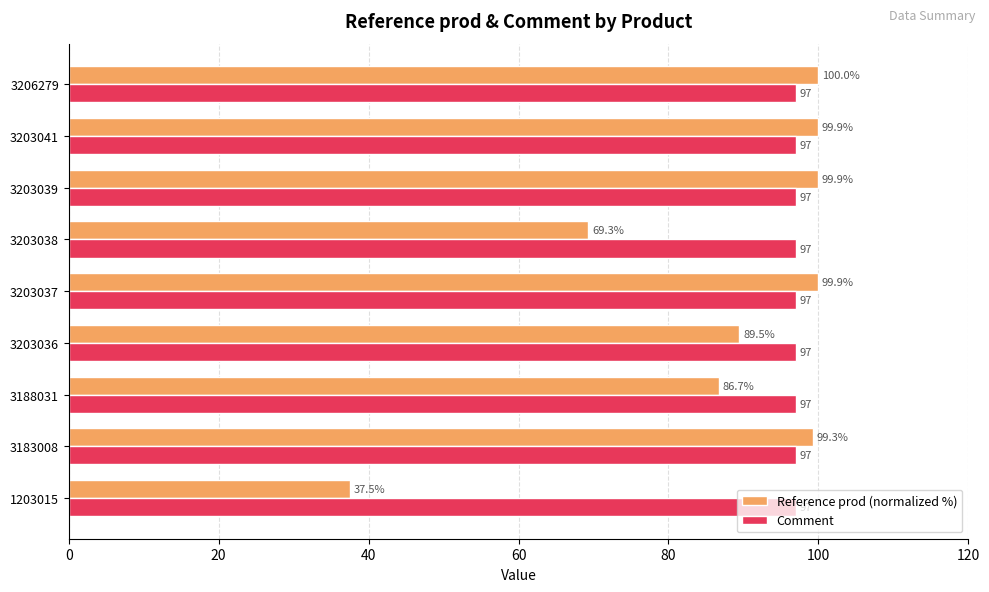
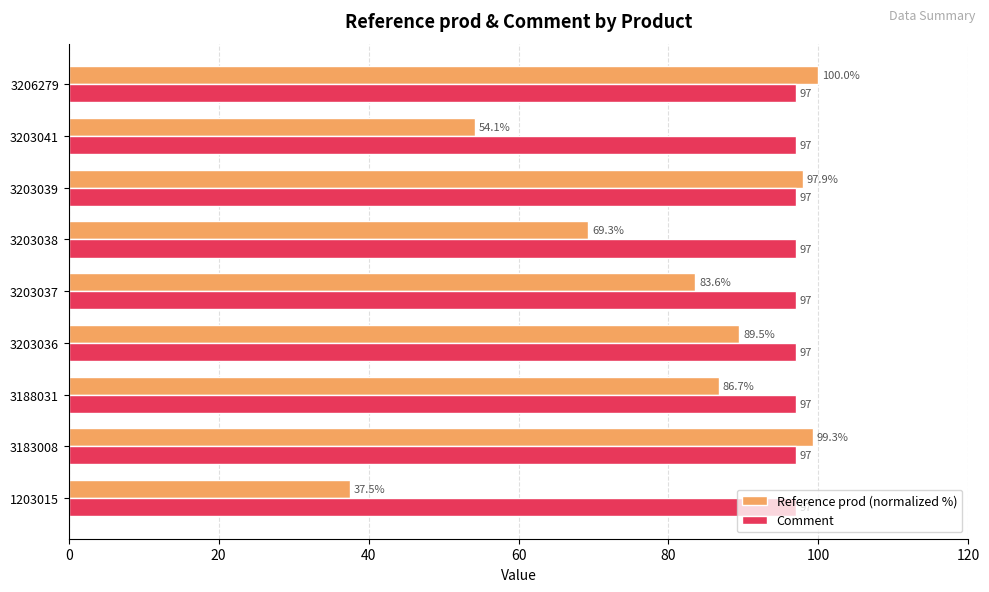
  {
    "Reference prod (normalized %)": {
      "3206279": "100.0%",
-     "3203041": "99.9%",
-     "3203039": "99.9%",
+     "3203041": "54.1%",
+     "3203039": "97.9%",
      "3203038": "69.3%",
-     "3203037": "99.9%",
+     "3203037": "83.6%",
      "3203036": "89.5%",
      "3188031": "86.7%",
      "3183008": "99.3%",
      "1203015": "37.5%"
    },
    "Comment": {
      "3206279": "97",
      "3203041": "97",
      "3203039": "97",
      "3203038": "97",
      "3203037": "97",
      "3203036": "97",
      "3188031": "97",
      "3183008": "97"
    }
  }
